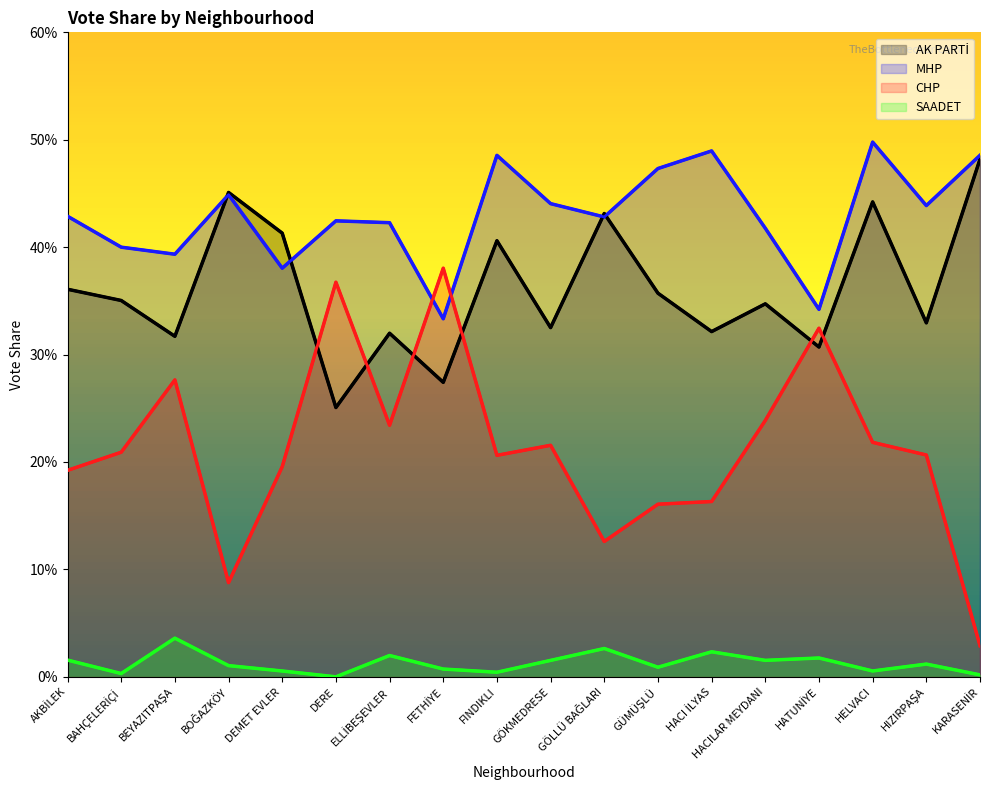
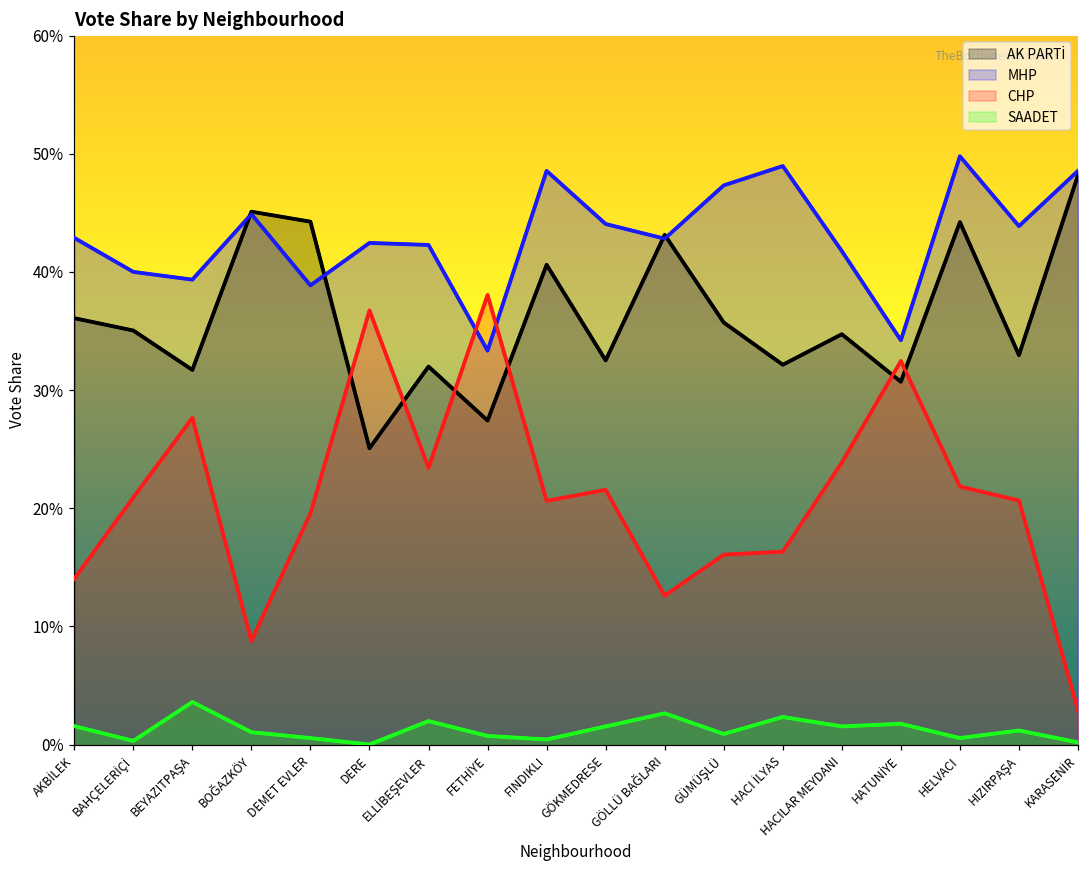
  {
    "AK PARTİ": {
      "AKBİLEK": "36.1%",
      "BAHÇELERİÇİ": "35.0%",
      "BEYAZITPAŞA": "31.7%",
-     "DEMET EVLER": "41.3%",
+     "DEMET EVLER": "44.2%",
      "DERE": "25.1%",
      "ELLİBEŞEVLER": "32.0%",
      "FETHİYE": "27.4%",
      "FINDIKLI": "40.6%",
      "GÖKMEDRESE": "32.5%",
      "GÖLLÜ BAĞLARI": "43.1%",
      "GÜMÜŞLÜ": "35.7%",
      "HACI İLYAS": "32.1%",
      "HACILAR MEYDANI": "34.7%",
      "HATUNİYE": "30.7%",
      "HELVACI": "44.2%",
      "HIZIRPAŞA": "33.0%",
      "KARASENİR": "48.2%"
    },
    "MHP": {
      "AKBİLEK": "42.9%",
      "BAHÇELERİÇİ": "40.0%",
      "BEYAZITPAŞA": "39.3%",
-     "DEMET EVLER": "38.0%",
+     "DEMET EVLER": "38.9%",
      "DERE": "42.4%",
      "ELLİBEŞEVLER": "42.3%",
      "FETHİYE": "33.3%",
      "FINDIKLI": "48.5%",
      "GÖKMEDRESE": "44.1%",
      "GÖLLÜ BAĞLARI": "42.8%",
      "GÜMÜŞLÜ": "47.3%",
      "HACI İLYAS": "49.0%",
      "HACILAR MEYDANI": "41.8%",
      "HATUNİYE": "34.2%",
      "HELVACI": "49.8%",
      "HIZIRPAŞA": "43.9%",
      "KARASENİR": "48.6%"
    },
    "CHP": {
-     "AKBİLEK": "19.2%",
+     "AKBİLEK": "14.0%",
      "BAHÇELERİÇİ": "20.9%",
      "BEYAZITPAŞA": "27.6%",
      "BOĞAZKÖY": "8.8%",
      "DEMET EVLER": "19.6%",
      "DERE": "36.7%",
      "ELLİBEŞEVLER": "23.4%",
      "FETHİYE": "38.0%",
      "FINDIKLI": "20.6%",
      "GÖKMEDRESE": "21.6%",
      "GÖLLÜ BAĞLARI": "12.6%",
      "GÜMÜŞLÜ": "16.1%",
      "HACI İLYAS": "16.3%",
      "HACILAR MEYDANI": "23.9%",
      "HATUNİYE": "32.5%",
      "HELVACI": "21.8%",
      "HIZIRPAŞA": "20.7%",
      "KARASENİR": "2.9%"
    },
    "SAADET": {
      "AKBİLEK": "1.6%",
      "BAHÇELERİÇİ": "0.3%",
      "BEYAZITPAŞA": "3.6%",
      "BOĞAZKÖY": "1.0%",
      "DEMET EVLER": "0.5%",
      "DERE": "0.0%",
      "ELLİBEŞEVLER": "2.0%",
      "FETHİYE": "0.7%",
      "FINDIKLI": "0.4%",
      "GÖKMEDRESE": "1.5%",
      "GÖLLÜ BAĞLARI": "2.6%",
      "GÜMÜŞLÜ": "0.9%",
      "HACI İLYAS": "2.3%",
      "HACILAR MEYDANI": "1.5%",
      "HATUNİYE": "1.8%",
      "HELVACI": "0.5%",
      "HIZIRPAŞA": "1.2%",
      "KARASENİR": "0.2%"
    }
  }
